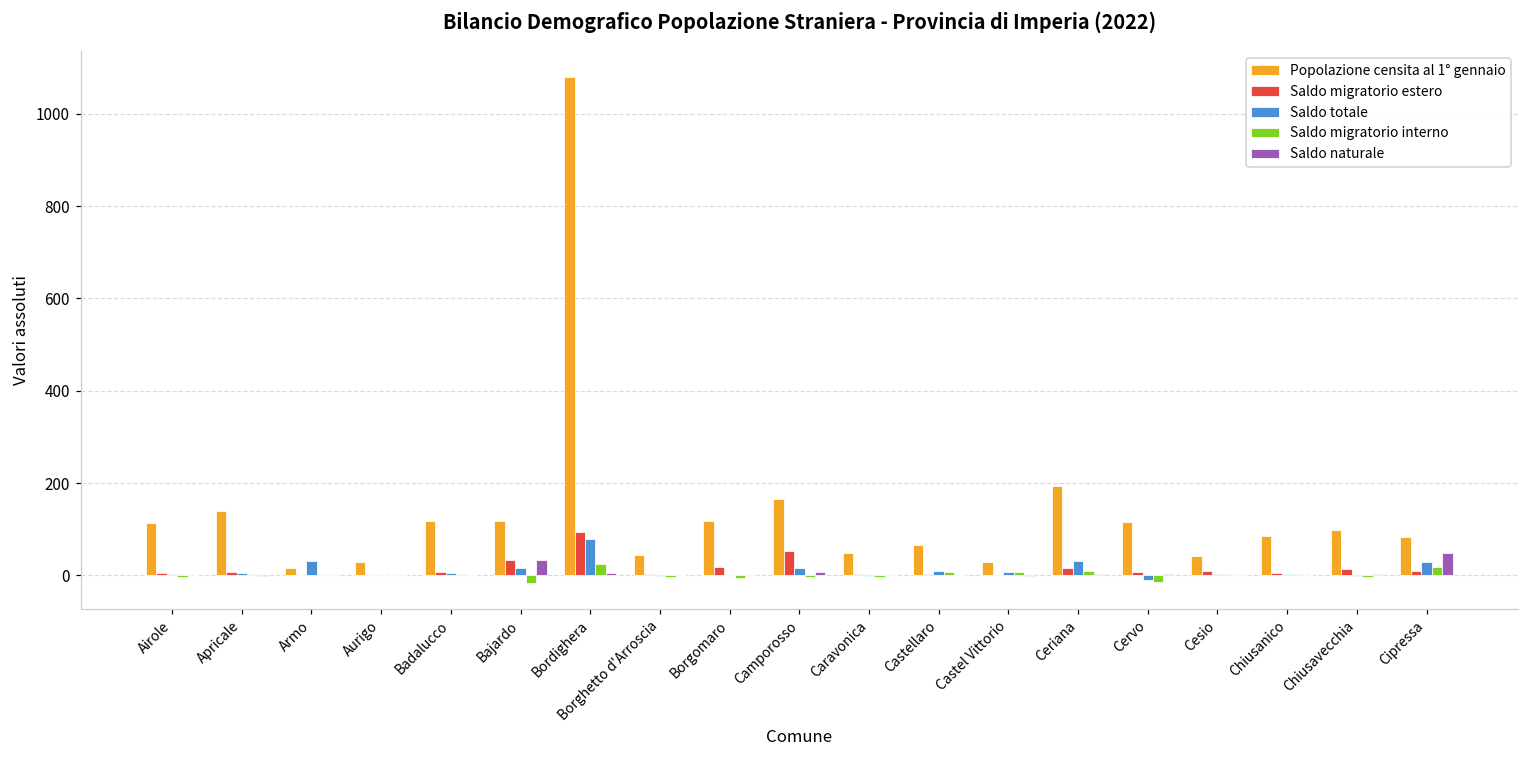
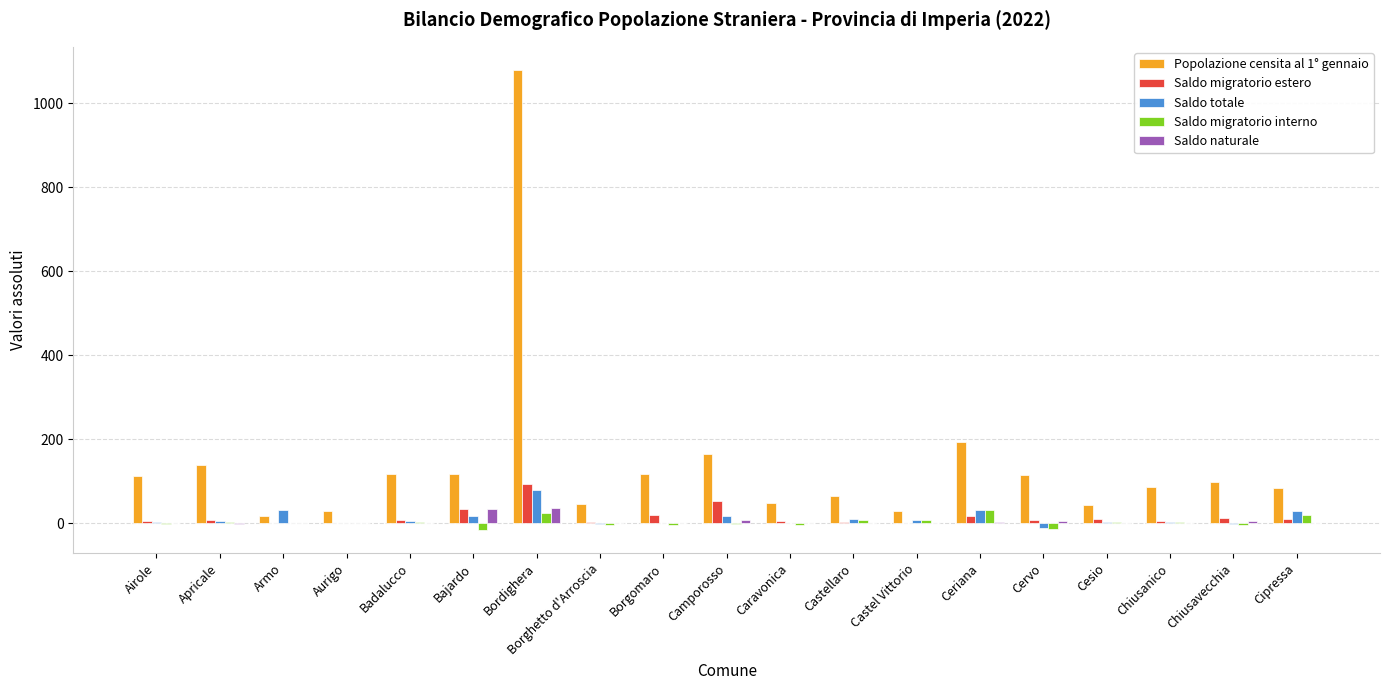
  {
    "Popolazione censita al 1° gennaio": {
      "Airole": 110,
      "Apricale": 140,
      "Armo": 20,
      "Aurigo": 30,
      "Badalucco": 120,
      "Bajardo": 120,
      "Bordighera": 1080,
      "Borghetto d'Arroscia": 50,
      "Borgomaro": 120,
      "Camporosso": 170,
      "Caravonica": 50,
      "Castellaro": 70,
      "Castel Vittorio": 30,
      "Ceriana": 190,
      "Cervo": 120,
      "Cesio": 40,
      "Chiusanico": 90,
      "Chiusavecchia": 100,
      "Cipressa": 80
    },
    "Saldo migratorio estero": {
      "Airole": 10,
      "Apricale": 10,
      "Armo": 0,
      "Badalucco": 10,
      "Bajardo": 30,
      "Bordighera": 90,
      "Borgomaro": 20,
      "Camporosso": 50,
      "Ceriana": 20,
      "Cervo": 10,
      "Cesio": 10,
      "Chiusanico": 10,
      "Chiusavecchia": 10,
      "Cipressa": 10
    },
    "Saldo totale": {
      "Apricale": 10,
      "Armo": 30,
      "Bajardo": 20,
      "Bordighera": 80,
      "Camporosso": 20,
      "Castellaro": 10,
      "Castel Vittorio": 10,
      "Ceriana": 30,
      "Cervo": -10,
      "Cipressa": 30
    },
    "Saldo migratorio interno": {
      "Armo": 0,
      "Aurigo": 0,
      "Bajardo": -20,
      "Bordighera": 30,
      "Castellaro": 10,
      "Castel Vittorio": 10,
-     "Ceriana": 10,
+     "Ceriana": 30,
      "Cervo": -20,
      "Cipressa": 20
    },
    "Saldo naturale": {
      "Armo": 0,
      "Aurigo": 0,
      "Bajardo": 30,
-     "Bordighera": 10,
+     "Bordighera": 40,
      "Borghetto d'Arroscia": 0,
      "Borgomaro": 0,
      "Camporosso": 10,
      "Caravonica": 0,
      "Castellaro": 0,
-     "Cipressa": 50
+     "Cipressa": 0
    }
  }
